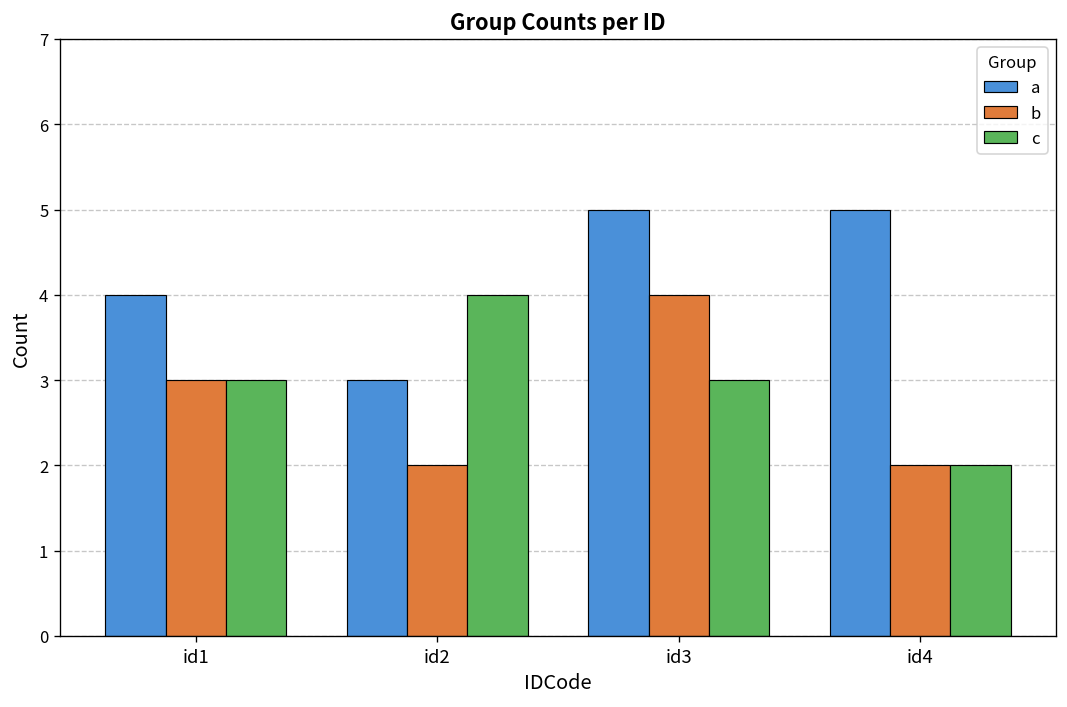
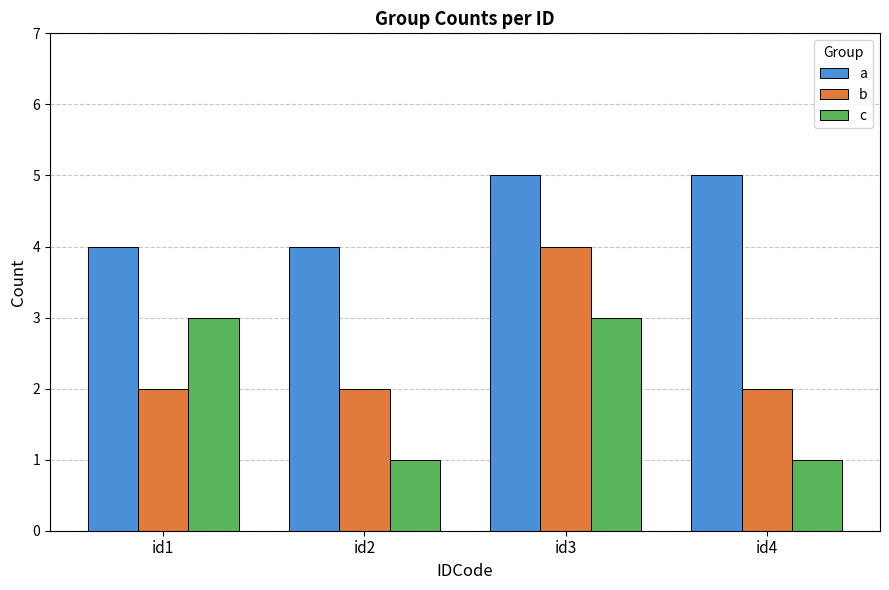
  {
    "a": {
      "id1": 4,
-     "id2": 3,
+     "id2": 4,
      "id3": 5,
      "id4": 5
    },
    "b": {
-     "id1": 3,
+     "id1": 2,
      "id2": 2,
      "id3": 4,
      "id4": 2
    },
    "c": {
      "id1": 3,
-     "id2": 4,
+     "id2": 1,
      "id3": 3,
-     "id4": 2
+     "id4": 1
    }
  }
